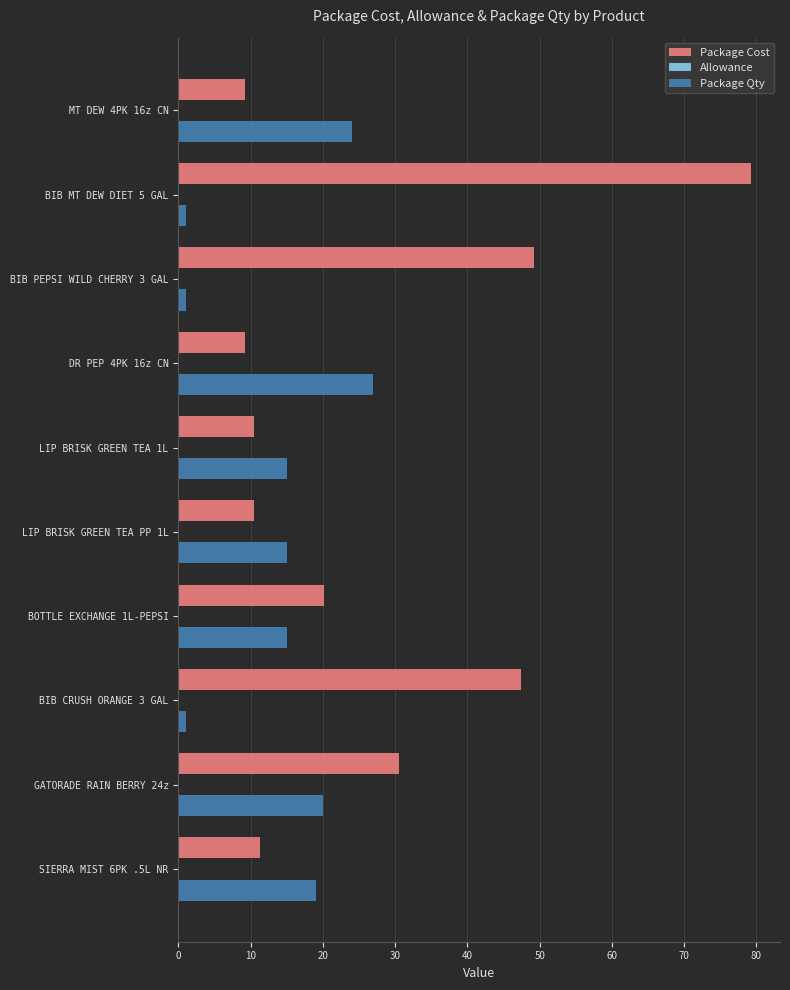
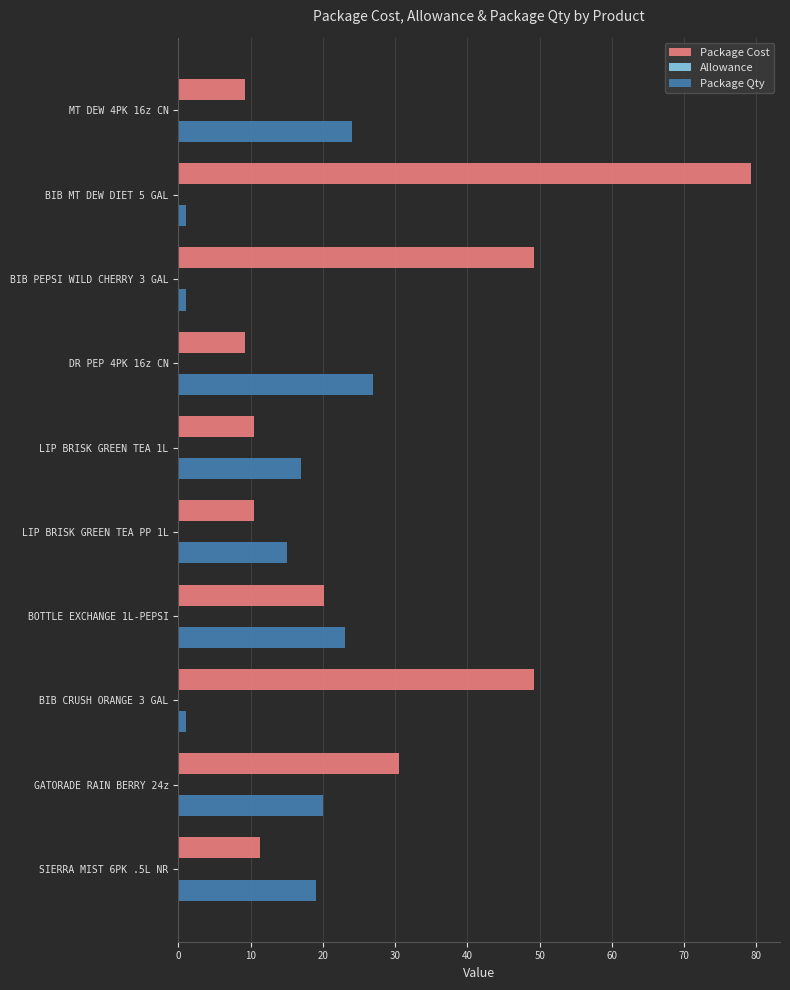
  {
    "Package Cost": {
      "MT DEW 4PK 16z CN": 9,
      "BIB MT DEW DIET 5 GAL": 79,
      "BIB PEPSI WILD CHERRY 3 GAL": 49,
      "DR PEP 4PK 16z CN": 9,
      "LIP BRISK GREEN TEA 1L": 11,
      "LIP BRISK GREEN TEA PP 1L": 11,
      "BOTTLE EXCHANGE 1L-PEPSI": 20,
-     "BIB CRUSH ORANGE 3 GAL": 47,
+     "BIB CRUSH ORANGE 3 GAL": 49,
      "GATORADE RAIN BERRY 24z": 31,
      "SIERRA MIST 6PK .5L NR": 11
    },
    "Allowance": {
      "MT DEW 4PK 16z CN": 0,
      "BIB MT DEW DIET 5 GAL": 0,
      "BIB PEPSI WILD CHERRY 3 GAL": 0,
      "DR PEP 4PK 16z CN": 0,
      "LIP BRISK GREEN TEA 1L": 0,
      "LIP BRISK GREEN TEA PP 1L": 0,
      "BOTTLE EXCHANGE 1L-PEPSI": 0,
      "BIB CRUSH ORANGE 3 GAL": 0,
      "GATORADE RAIN BERRY 24z": 0,
      "SIERRA MIST 6PK .5L NR": 0
    },
    "Package Qty": {
      "MT DEW 4PK 16z CN": 24,
      "BIB MT DEW DIET 5 GAL": 1,
      "BIB PEPSI WILD CHERRY 3 GAL": 1,
      "DR PEP 4PK 16z CN": 27,
-     "LIP BRISK GREEN TEA 1L": 15,
+     "LIP BRISK GREEN TEA 1L": 17,
      "LIP BRISK GREEN TEA PP 1L": 15,
-     "BOTTLE EXCHANGE 1L-PEPSI": 15,
+     "BOTTLE EXCHANGE 1L-PEPSI": 23,
      "BIB CRUSH ORANGE 3 GAL": 1,
      "GATORADE RAIN BERRY 24z": 20,
      "SIERRA MIST 6PK .5L NR": 19
    }
  }
